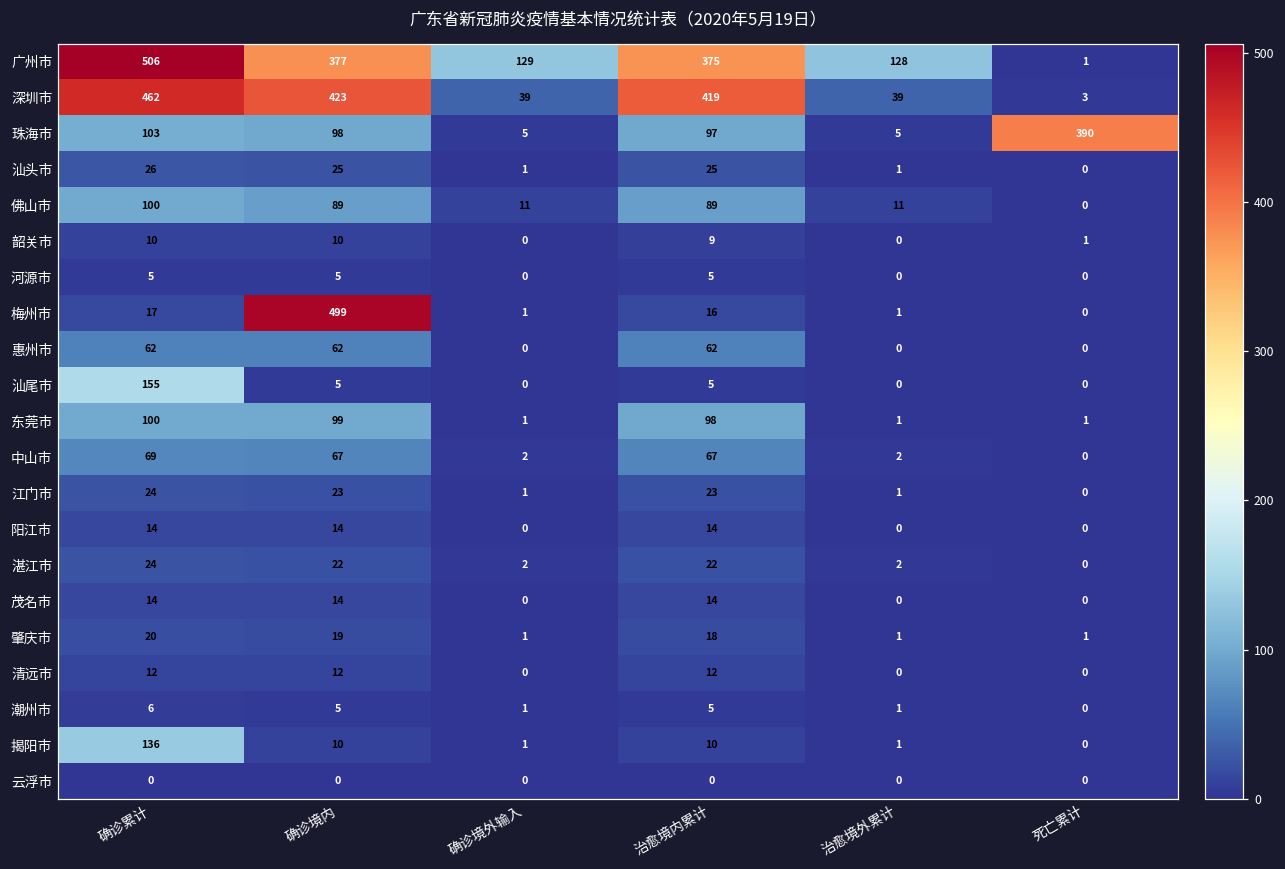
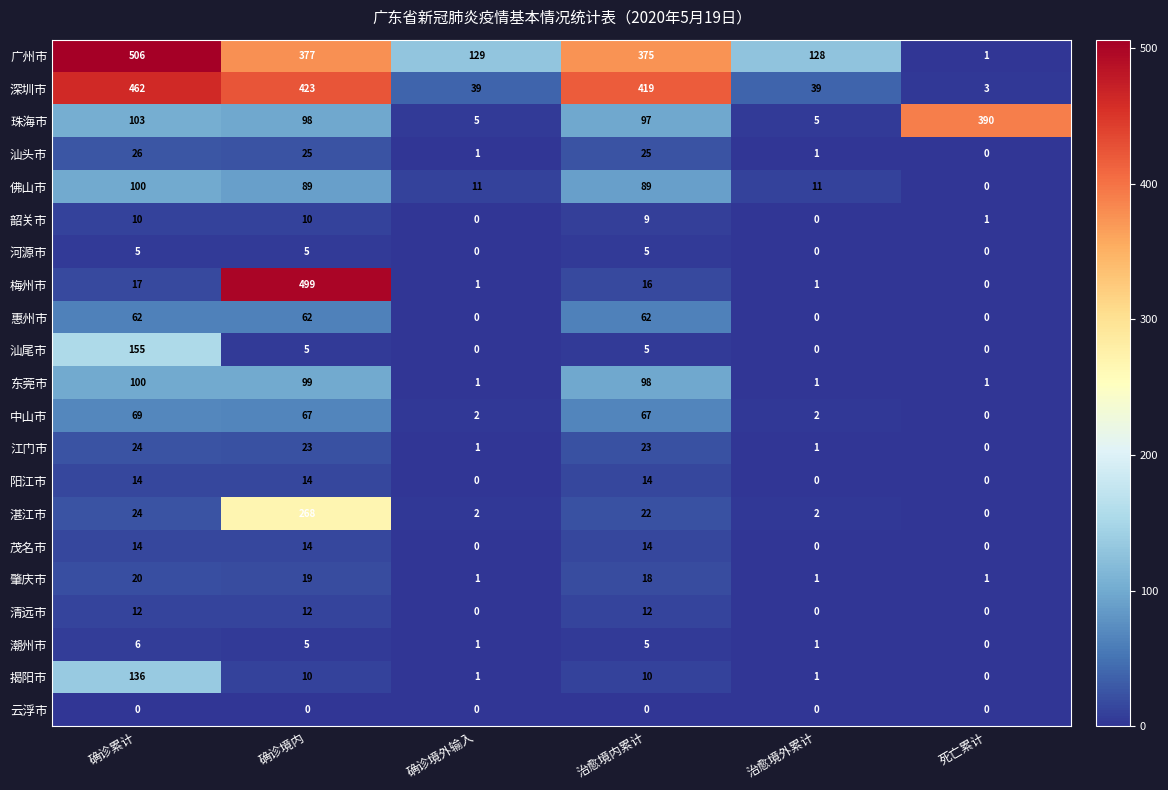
  {
    "广州市": {
      "确诊累计": 506,
      "确诊境内": 377,
      "确诊境外输入": 129,
      "治愈境内累计": 375,
      "治愈境外累计": 128,
      "死亡累计": 1
    },
    "深圳市": {
      "确诊累计": 462,
      "确诊境内": 423,
      "确诊境外输入": 39,
      "治愈境内累计": 419,
      "治愈境外累计": 39,
      "死亡累计": 3
    },
    "珠海市": {
      "确诊累计": 103,
      "确诊境内": 98,
      "确诊境外输入": 5,
      "治愈境内累计": 97,
      "治愈境外累计": 5,
      "死亡累计": 390
    },
    "汕头市": {
      "确诊累计": 26,
      "确诊境内": 25,
      "确诊境外输入": 1,
      "治愈境内累计": 25,
      "治愈境外累计": 1,
      "死亡累计": 0
    },
    "佛山市": {
      "确诊累计": 100,
      "确诊境内": 89,
      "确诊境外输入": 11,
      "治愈境内累计": 89,
      "治愈境外累计": 11,
      "死亡累计": 0
    },
    "韶关市": {
      "确诊累计": 10,
      "确诊境内": 10,
      "确诊境外输入": 0,
      "治愈境内累计": 9,
      "治愈境外累计": 0,
      "死亡累计": 1
    },
    "河源市": {
      "确诊累计": 5,
      "确诊境内": 5,
      "确诊境外输入": 0,
      "治愈境内累计": 5,
      "治愈境外累计": 0,
      "死亡累计": 0
    },
    "梅州市": {
      "确诊累计": 17,
      "确诊境内": 499,
      "确诊境外输入": 1,
      "治愈境内累计": 16,
      "治愈境外累计": 1,
      "死亡累计": 0
    },
    "惠州市": {
      "确诊累计": 62,
      "确诊境内": 62,
      "确诊境外输入": 0,
      "治愈境内累计": 62,
      "治愈境外累计": 0,
      "死亡累计": 0
    },
    "汕尾市": {
      "确诊累计": 155,
      "确诊境内": 5,
      "确诊境外输入": 0,
      "治愈境内累计": 5,
      "治愈境外累计": 0,
      "死亡累计": 0
    },
    "东莞市": {
      "确诊累计": 100,
      "确诊境内": 99,
      "确诊境外输入": 1,
      "治愈境内累计": 98,
      "治愈境外累计": 1,
      "死亡累计": 1
    },
    "中山市": {
      "确诊累计": 69,
      "确诊境内": 67,
      "确诊境外输入": 2,
      "治愈境内累计": 67,
      "治愈境外累计": 2,
      "死亡累计": 0
    },
    "江门市": {
      "确诊累计": 24,
      "确诊境内": 23,
      "确诊境外输入": 1,
      "治愈境内累计": 23,
      "治愈境外累计": 1,
      "死亡累计": 0
    },
    "阳江市": {
      "确诊累计": 14,
      "确诊境内": 14,
      "确诊境外输入": 0,
      "治愈境内累计": 14,
      "治愈境外累计": 0,
      "死亡累计": 0
    },
    "湛江市": {
      "确诊累计": 24,
-     "确诊境内": 22,
+     "确诊境内": 268,
      "确诊境外输入": 2,
      "治愈境内累计": 22,
      "治愈境外累计": 2,
      "死亡累计": 0
    },
    "茂名市": {
      "确诊累计": 14,
      "确诊境内": 14,
      "确诊境外输入": 0,
      "治愈境内累计": 14,
      "治愈境外累计": 0,
      "死亡累计": 0
    },
    "肇庆市": {
      "确诊累计": 20,
      "确诊境内": 19,
      "确诊境外输入": 1,
      "治愈境内累计": 18,
      "治愈境外累计": 1,
      "死亡累计": 1
    },
    "清远市": {
      "确诊累计": 12,
      "确诊境内": 12,
      "确诊境外输入": 0,
      "治愈境内累计": 12,
      "治愈境外累计": 0,
      "死亡累计": 0
    },
    "潮州市": {
      "确诊累计": 6,
      "确诊境内": 5,
      "确诊境外输入": 1,
      "治愈境内累计": 5,
      "治愈境外累计": 1,
      "死亡累计": 0
    },
    "揭阳市": {
      "确诊累计": 136,
      "确诊境内": 10,
      "确诊境外输入": 1,
      "治愈境内累计": 10,
      "治愈境外累计": 1,
      "死亡累计": 0
    },
    "云浮市": {
      "确诊累计": 0,
      "确诊境内": 0,
      "确诊境外输入": 0,
      "治愈境内累计": 0,
      "治愈境外累计": 0,
      "死亡累计": 0
    }
  }
